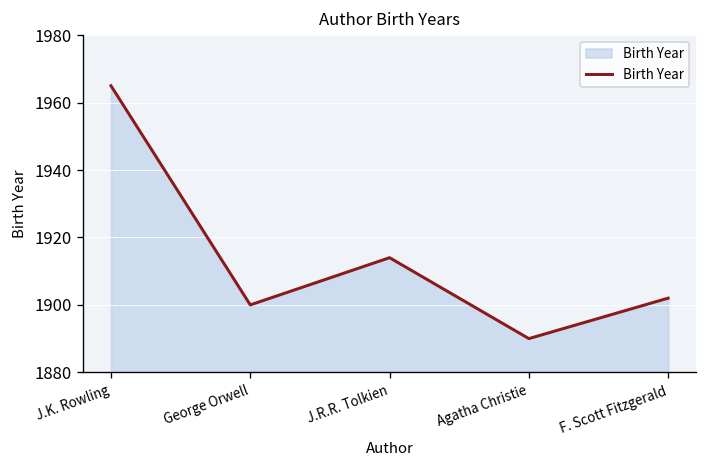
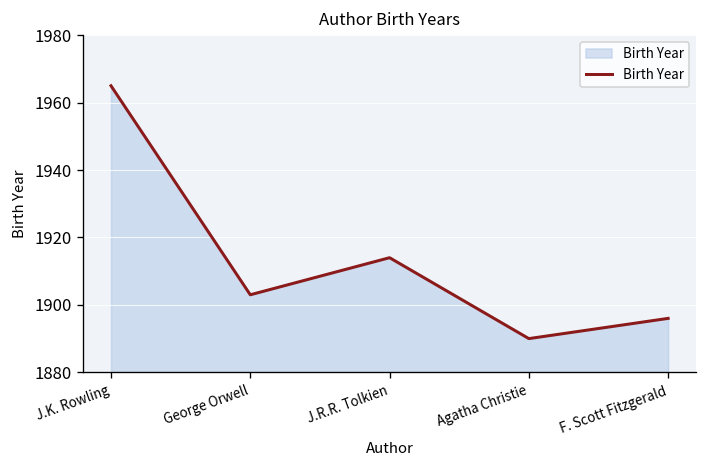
  {
    "J.K. Rowling": 1965,
-   "George Orwell": 1900,
+   "George Orwell": 1903,
    "J.R.R. Tolkien": 1914,
    "Agatha Christie": 1890,
-   "F. Scott Fitzgerald": 1902
+   "F. Scott Fitzgerald": 1896
  }
